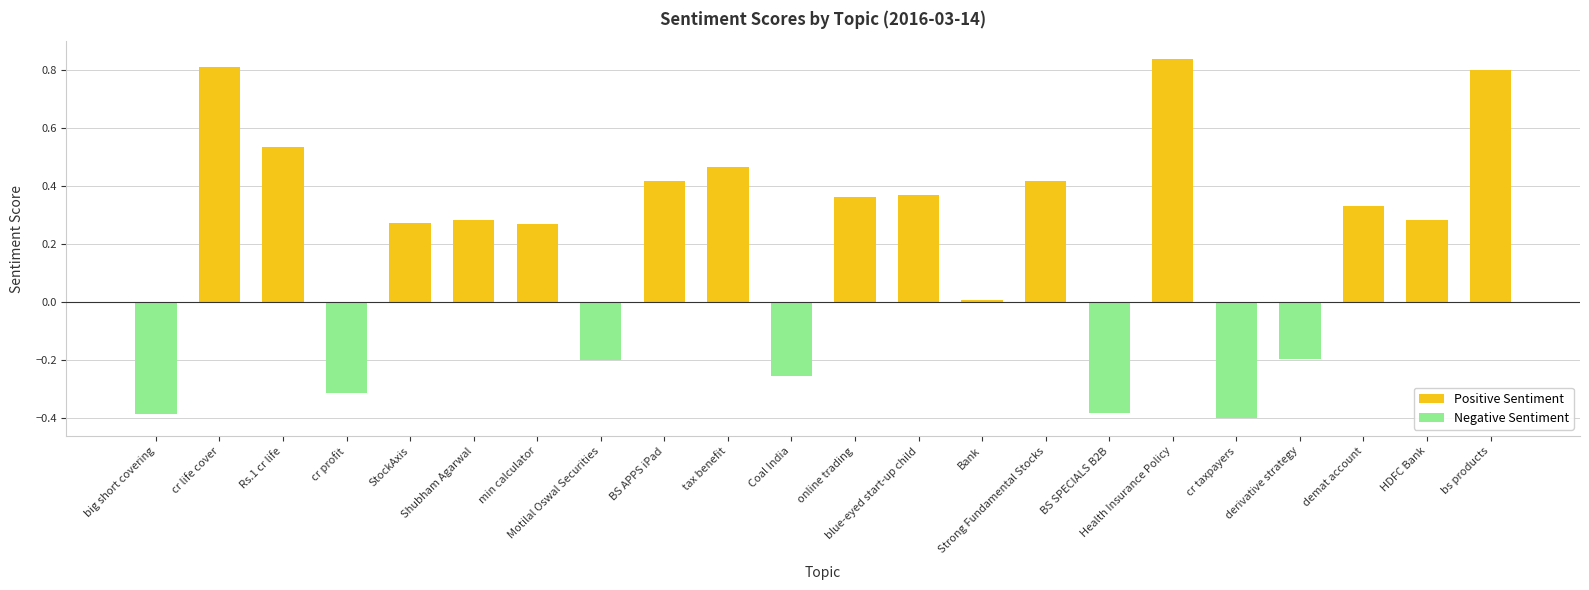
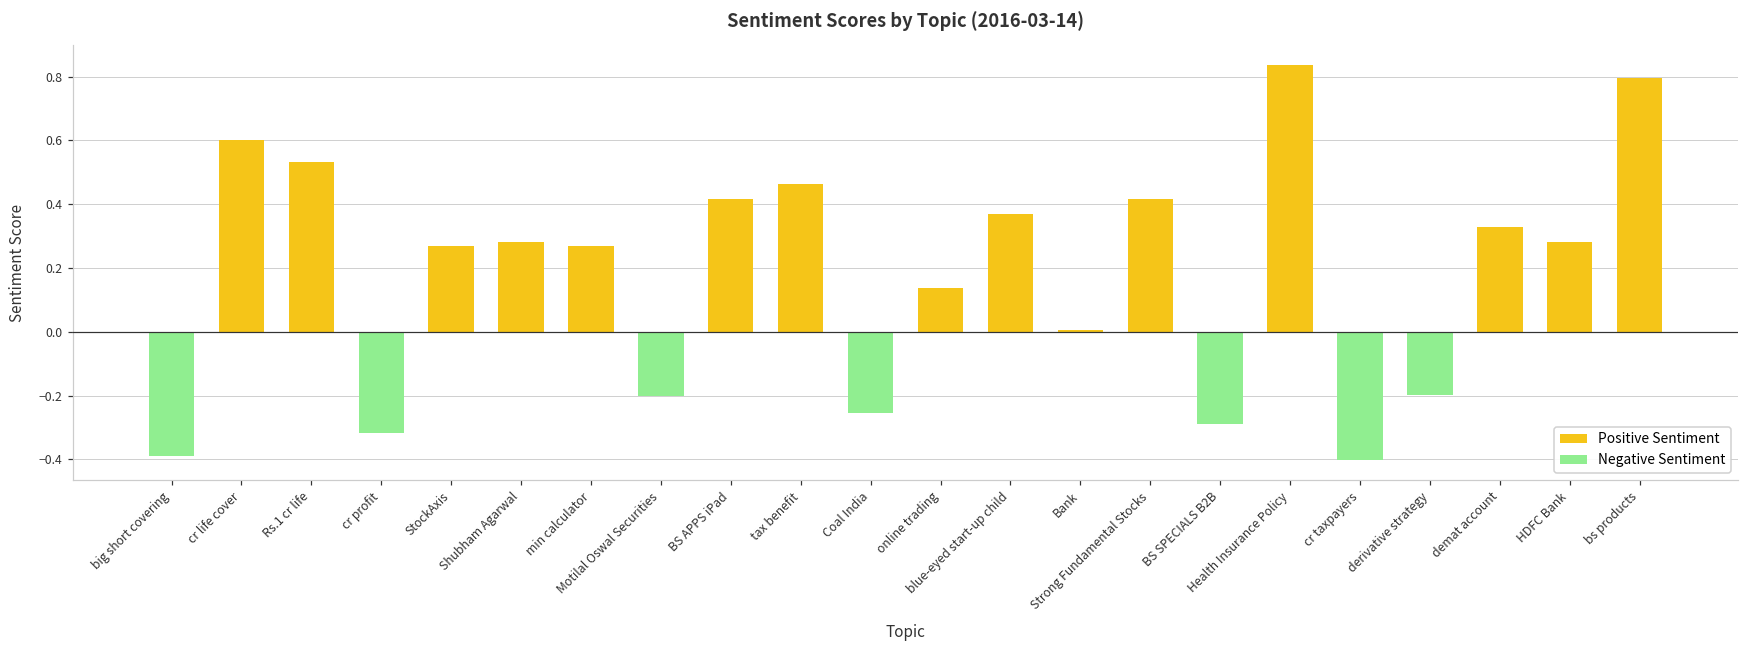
  {
    "Positive Sentiment": {
-     "cr life cover": 0.81,
+     "cr life cover": 0.60,
      "Rs.1 cr life": 0.53,
      "StockAxis": 0.27,
      "Shubham Agarwal": 0.28,
      "min calculator": 0.27,
      "BS APPS iPad": 0.42,
      "tax benefit": 0.46,
-     "online trading": 0.36,
+     "online trading": 0.14,
      "blue-eyed start-up child": 0.37,
      "Strong Fundamental Stocks": 0.41,
      "Health Insurance Policy": 0.84,
      "demat account": 0.33,
      "HDFC Bank": 0.28,
      "bs products": 0.80
    },
    "Negative Sentiment": {
      "big short covering": -0.39,
      "cr profit": -0.32,
      "Motilal Oswal Securities": -0.20,
      "Coal India": -0.26,
-     "BS SPECIALS B2B": -0.38,
+     "BS SPECIALS B2B": -0.29,
      "cr taxpayers": -0.40,
      "derivative strategy": -0.20
    }
  }
